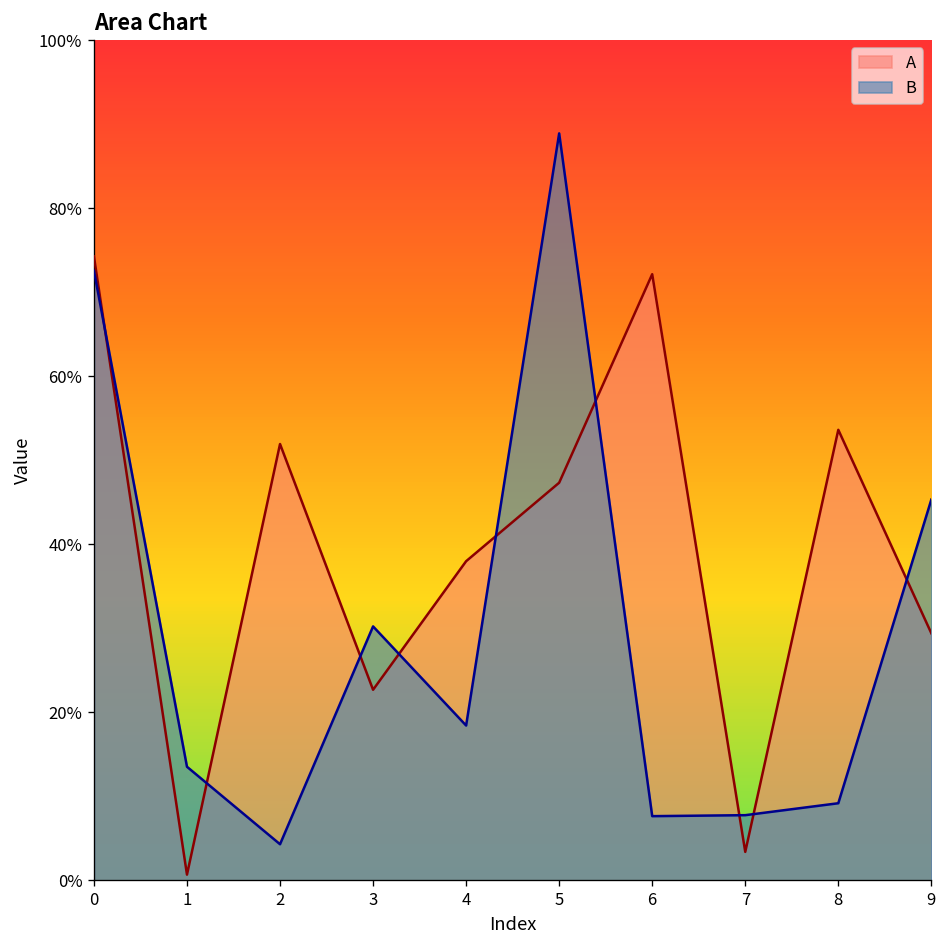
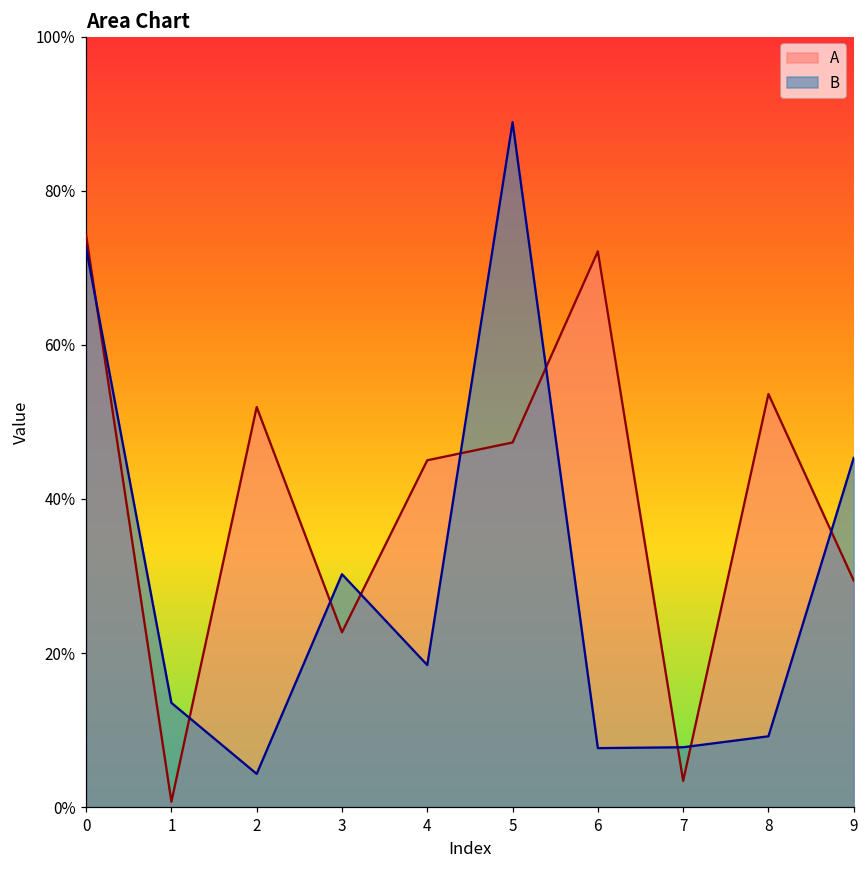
  {
    "A": {
      "0": "74%",
      "1": "1%",
      "2": "52%",
      "3": "23%",
-     "4": "38%",
+     "4": "45%",
      "5": "47%",
      "6": "72%",
      "7": "3%",
      "8": "54%",
      "9": "29%"
    },
    "B": {
      "0": "73%",
      "1": "14%",
      "2": "4%",
      "3": "30%",
      "4": "18%",
      "5": "89%",
      "6": "8%",
      "7": "8%",
      "8": "9%",
      "9": "45%"
    }
  }
